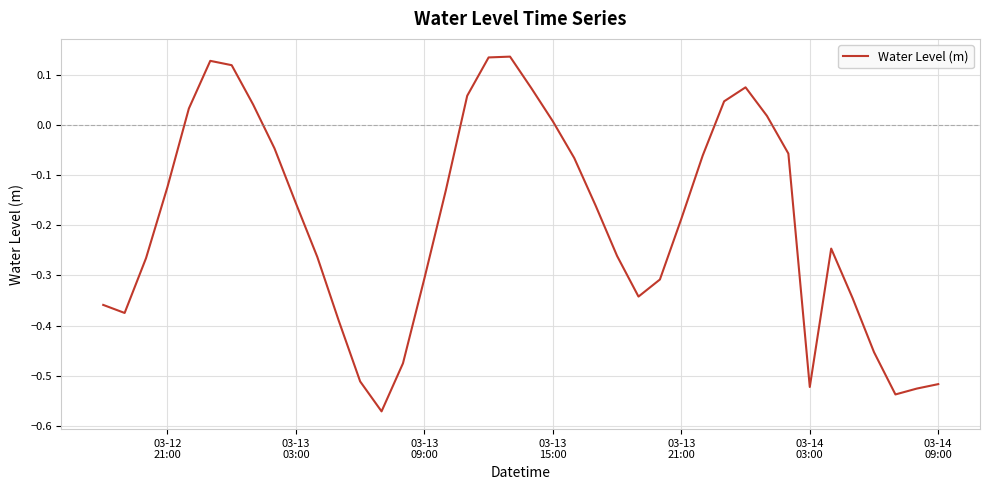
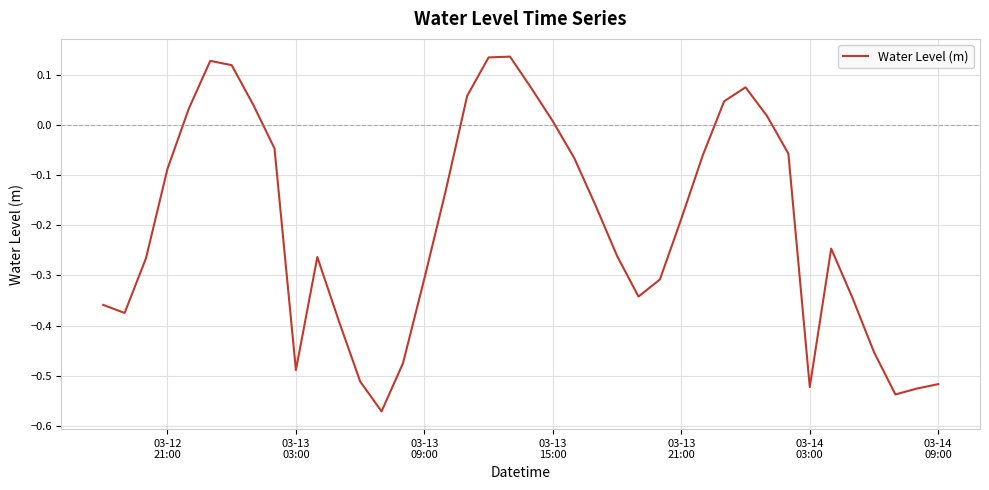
  {
-   "03-12 21:00": -0.12,
-   "03-13 03:00": -0.16,
+   "03-12 21:00": -0.09,
+   "03-13 03:00": -0.49,
    "03-13 09:00": -0.31,
    "03-13 15:00": 0.01,
    "03-13 21:00": -0.19,
    "03-14 03:00": -0.52,
    "03-14 09:00": -0.52
  }
